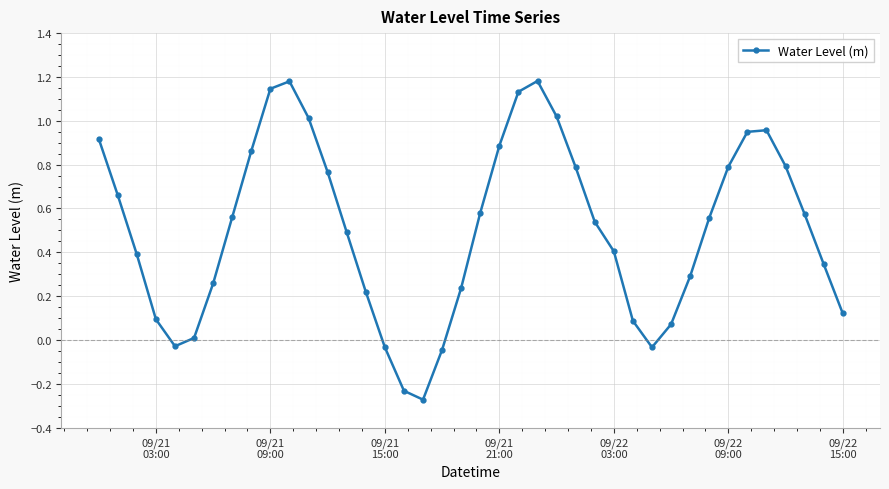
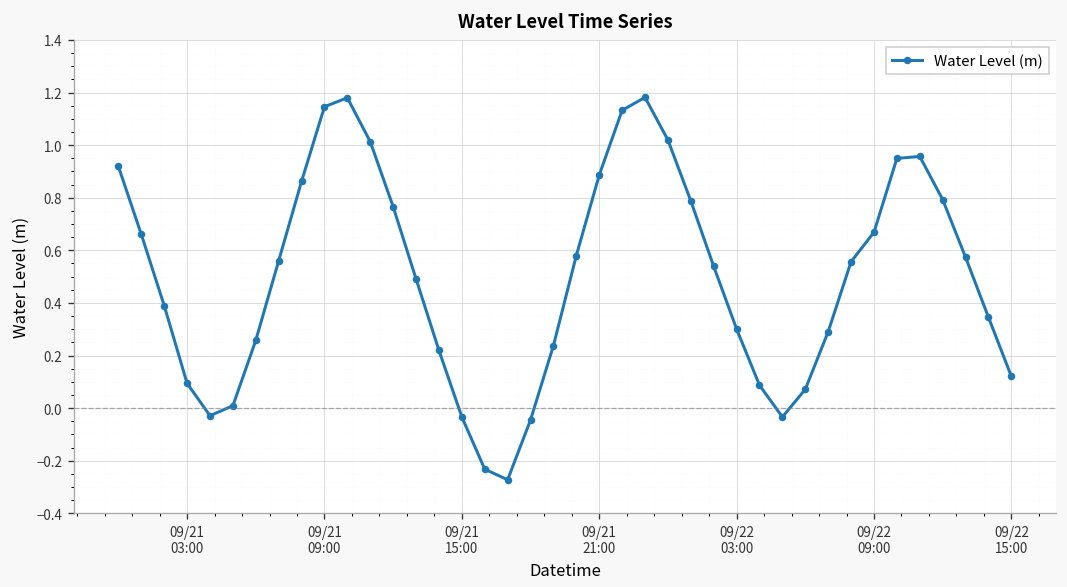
  {
    "09/21 03:00": 0.09,
    "09/21 09:00": 1.15,
    "09/21 15:00": -0.03,
    "09/21 21:00": 0.89,
-   "09/22 03:00": 0.40,
-   "09/22 09:00": 0.79,
+   "09/22 03:00": 0.30,
+   "09/22 09:00": 0.67,
    "09/22 15:00": 0.12
  }
